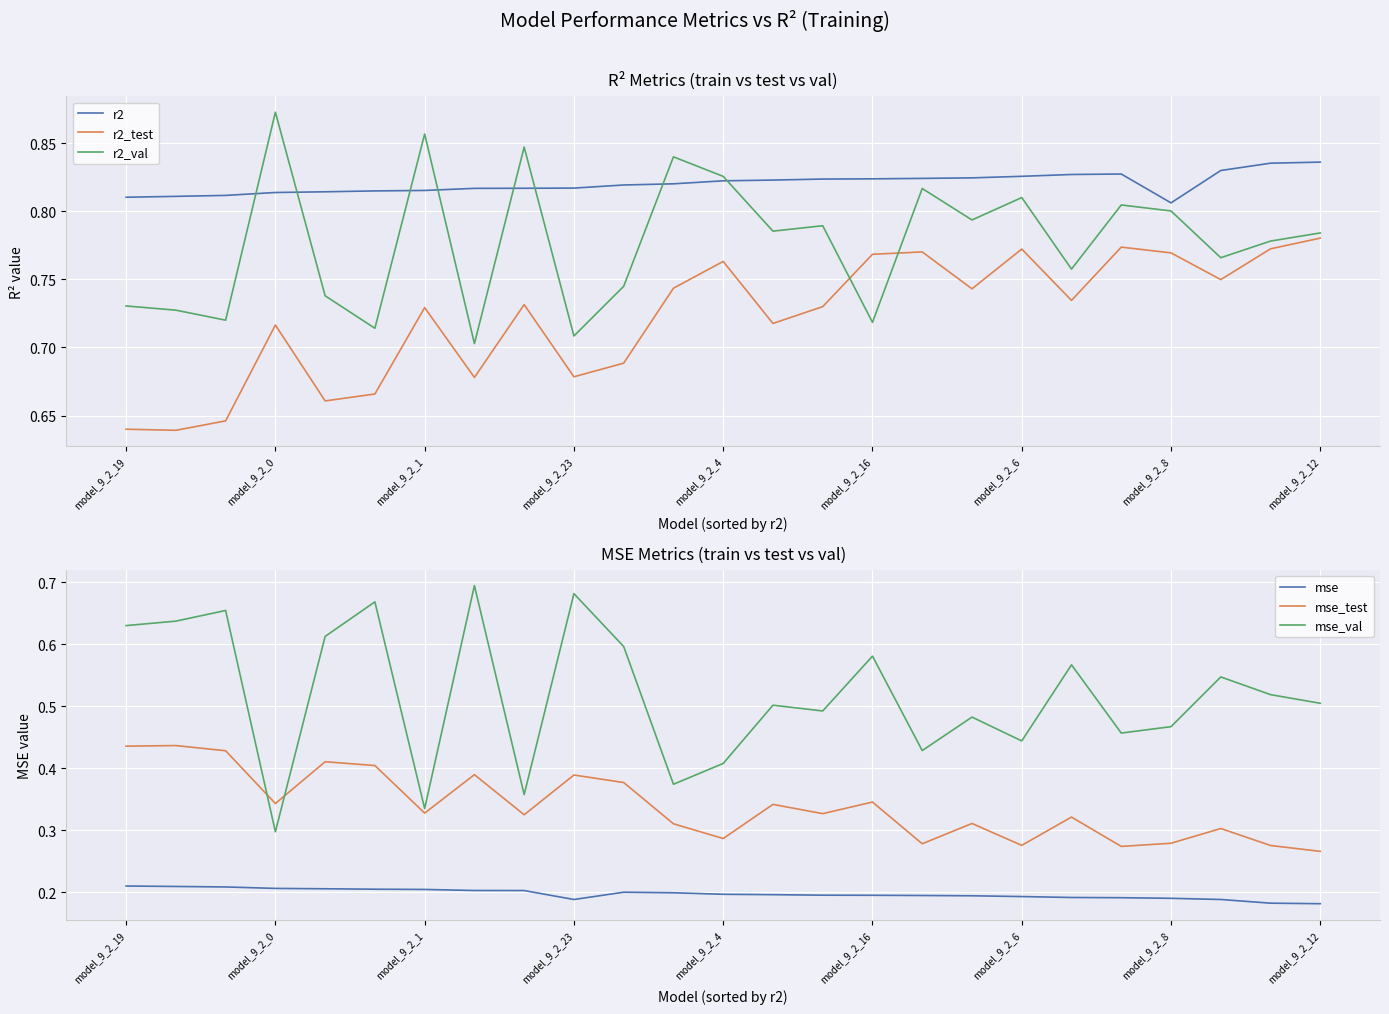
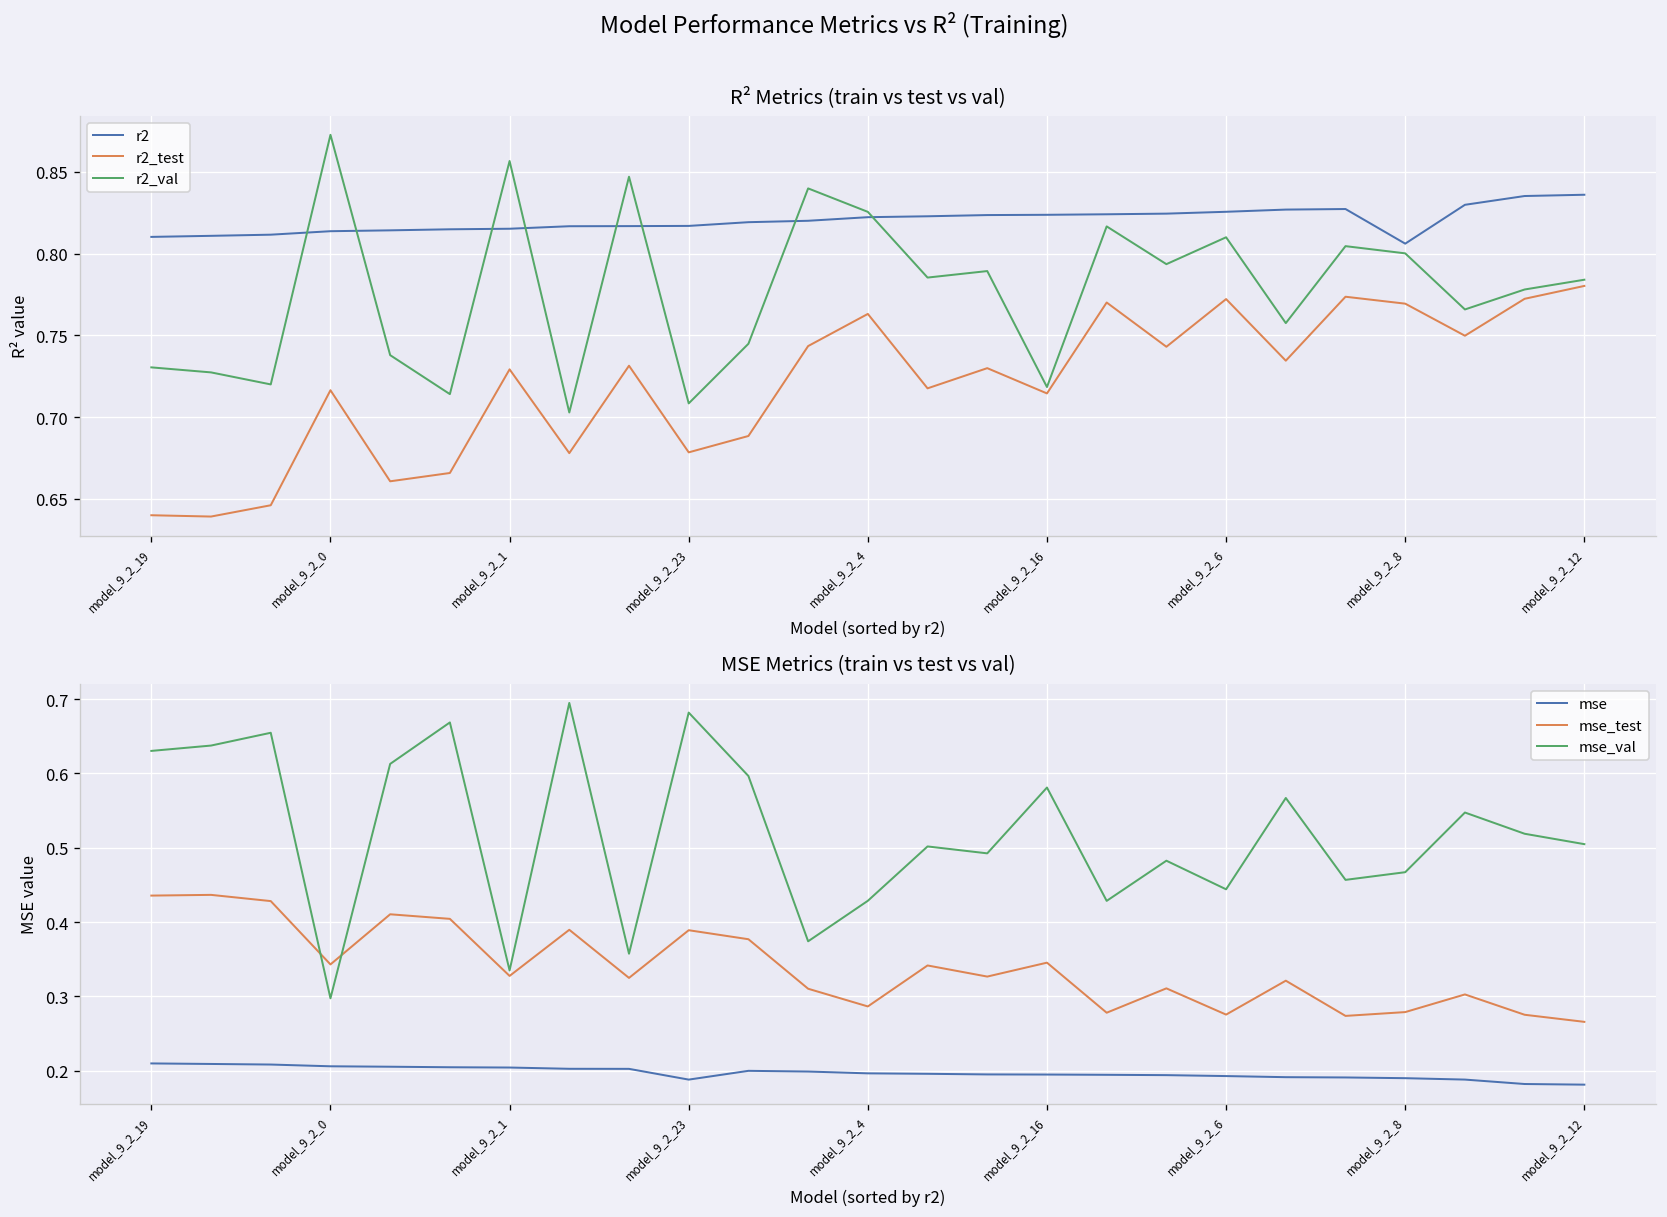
  {
    "R² Metrics (train vs test vs val)": {
      "r2": {
        "model_9_2_19": 0.810,
        "model_9_2_0": 0.814,
        "model_9_2_1": 0.815,
        "model_9_2_23": 0.817,
        "model_9_2_4": 0.822,
        "model_9_2_16": 0.824,
        "model_9_2_6": 0.826,
        "model_9_2_8": 0.806,
        "model_9_2_12": 0.836
      },
      "r2_test": {
        "model_9_2_19": 0.640,
        "model_9_2_0": 0.716,
        "model_9_2_1": 0.729,
        "model_9_2_23": 0.678,
        "model_9_2_4": 0.763,
-       "model_9_2_16": 0.768,
+       "model_9_2_16": 0.715,
        "model_9_2_6": 0.772,
        "model_9_2_8": 0.769,
        "model_9_2_12": 0.780
      },
      "r2_val": {
        "model_9_2_19": 0.730,
        "model_9_2_0": 0.873,
        "model_9_2_1": 0.857,
        "model_9_2_23": 0.708,
        "model_9_2_4": 0.826,
        "model_9_2_16": 0.718,
        "model_9_2_6": 0.810,
        "model_9_2_8": 0.800,
        "model_9_2_12": 0.784
      }
    },
    "MSE Metrics (train vs test vs val)": {
      "mse": {
        "model_9_2_19": 0.21,
        "model_9_2_0": 0.21,
        "model_9_2_1": 0.20,
        "model_9_2_23": 0.19,
        "model_9_2_4": 0.20,
        "model_9_2_16": 0.19,
        "model_9_2_6": 0.19,
        "model_9_2_8": 0.19,
        "model_9_2_12": 0.18
      },
      "mse_test": {
        "model_9_2_19": 0.44,
        "model_9_2_0": 0.34,
        "model_9_2_1": 0.33,
        "model_9_2_23": 0.39,
        "model_9_2_4": 0.29,
        "model_9_2_16": 0.35,
        "model_9_2_6": 0.28,
        "model_9_2_8": 0.28,
        "model_9_2_12": 0.27
      },
      "mse_val": {
        "model_9_2_19": 0.63,
        "model_9_2_0": 0.30,
        "model_9_2_1": 0.34,
        "model_9_2_23": 0.68,
-       "model_9_2_4": 0.41,
+       "model_9_2_4": 0.43,
        "model_9_2_16": 0.58,
        "model_9_2_6": 0.44,
        "model_9_2_8": 0.47,
        "model_9_2_12": 0.50
      }
    }
  }
